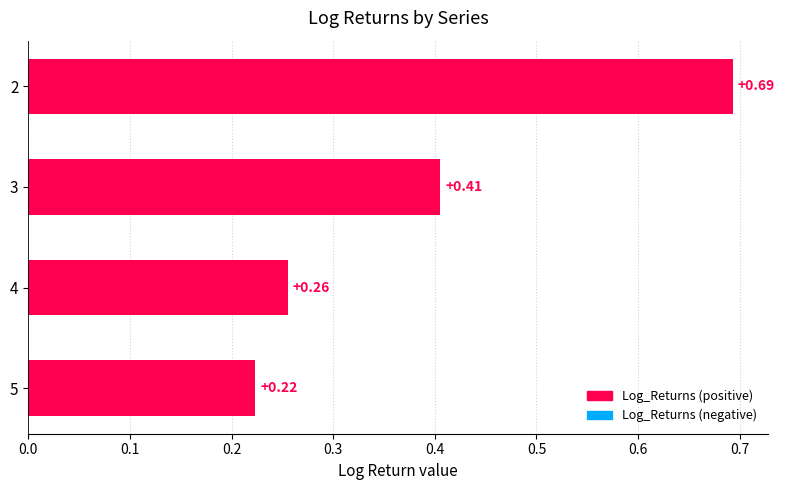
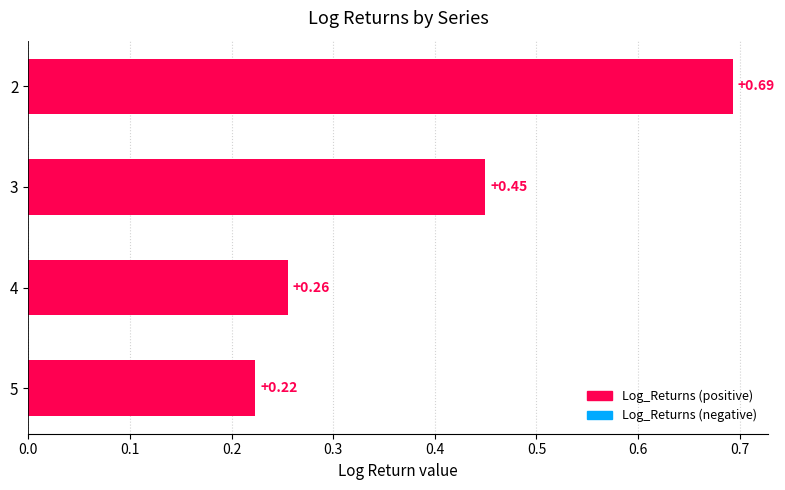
  {
    "2": "+0.69",
-   "3": "+0.41",
+   "3": "+0.45",
    "4": "+0.26",
    "5": "+0.22"
  }
